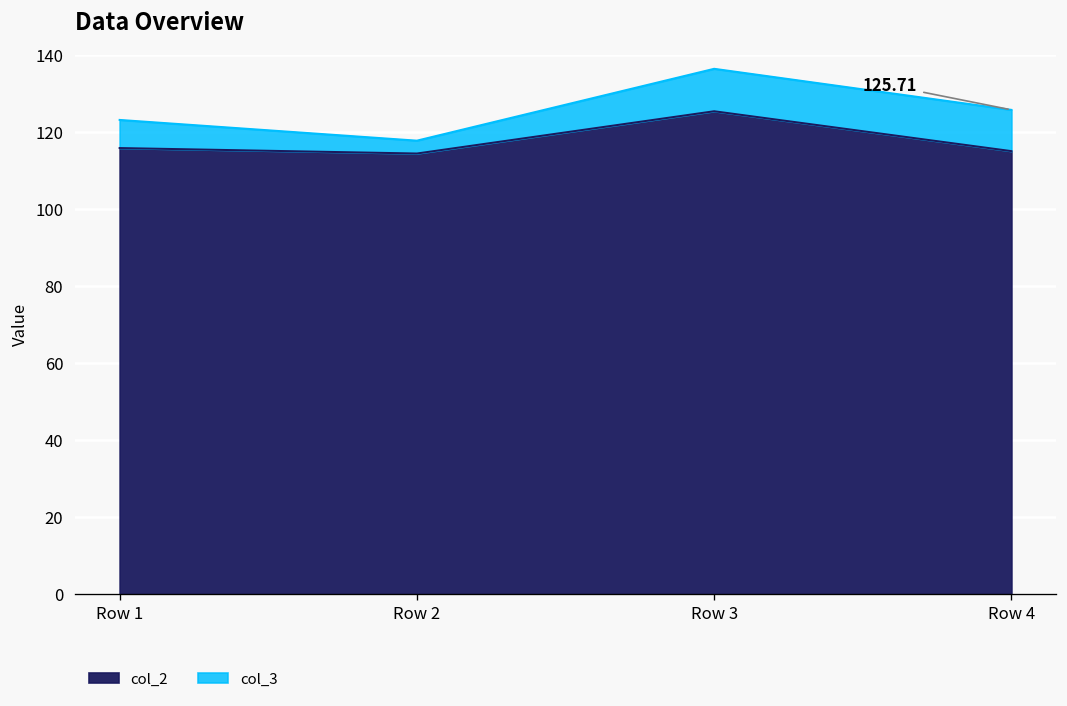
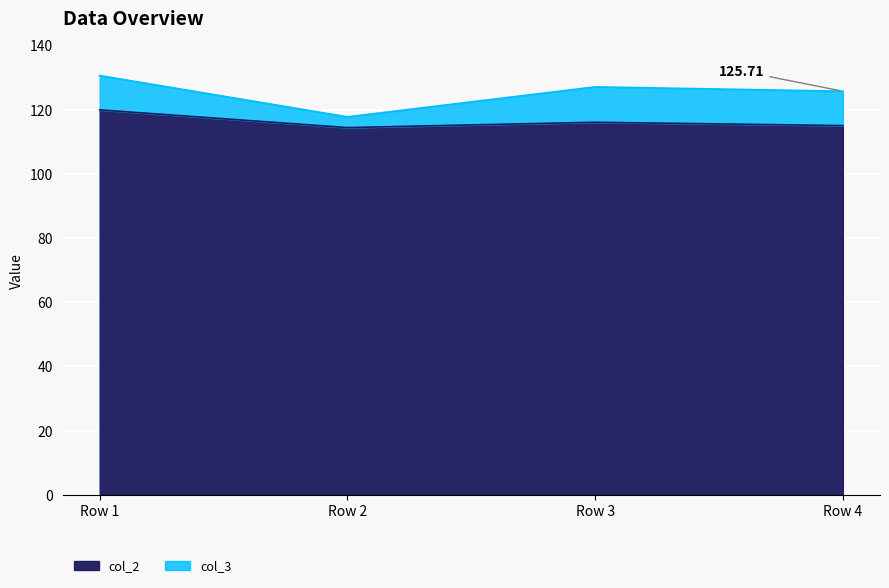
  {
    "col_2": {
-     "Row 1": 116,
+     "Row 1": 120,
      "Row 2": 114,
-     "Row 3": 125,
+     "Row 3": 116,
      "Row 4": 115
    },
    "col_3": {
-     "Row 1": 7,
+     "Row 1": 11,
      "Row 2": 3,
      "Row 3": 11
    }
  }
